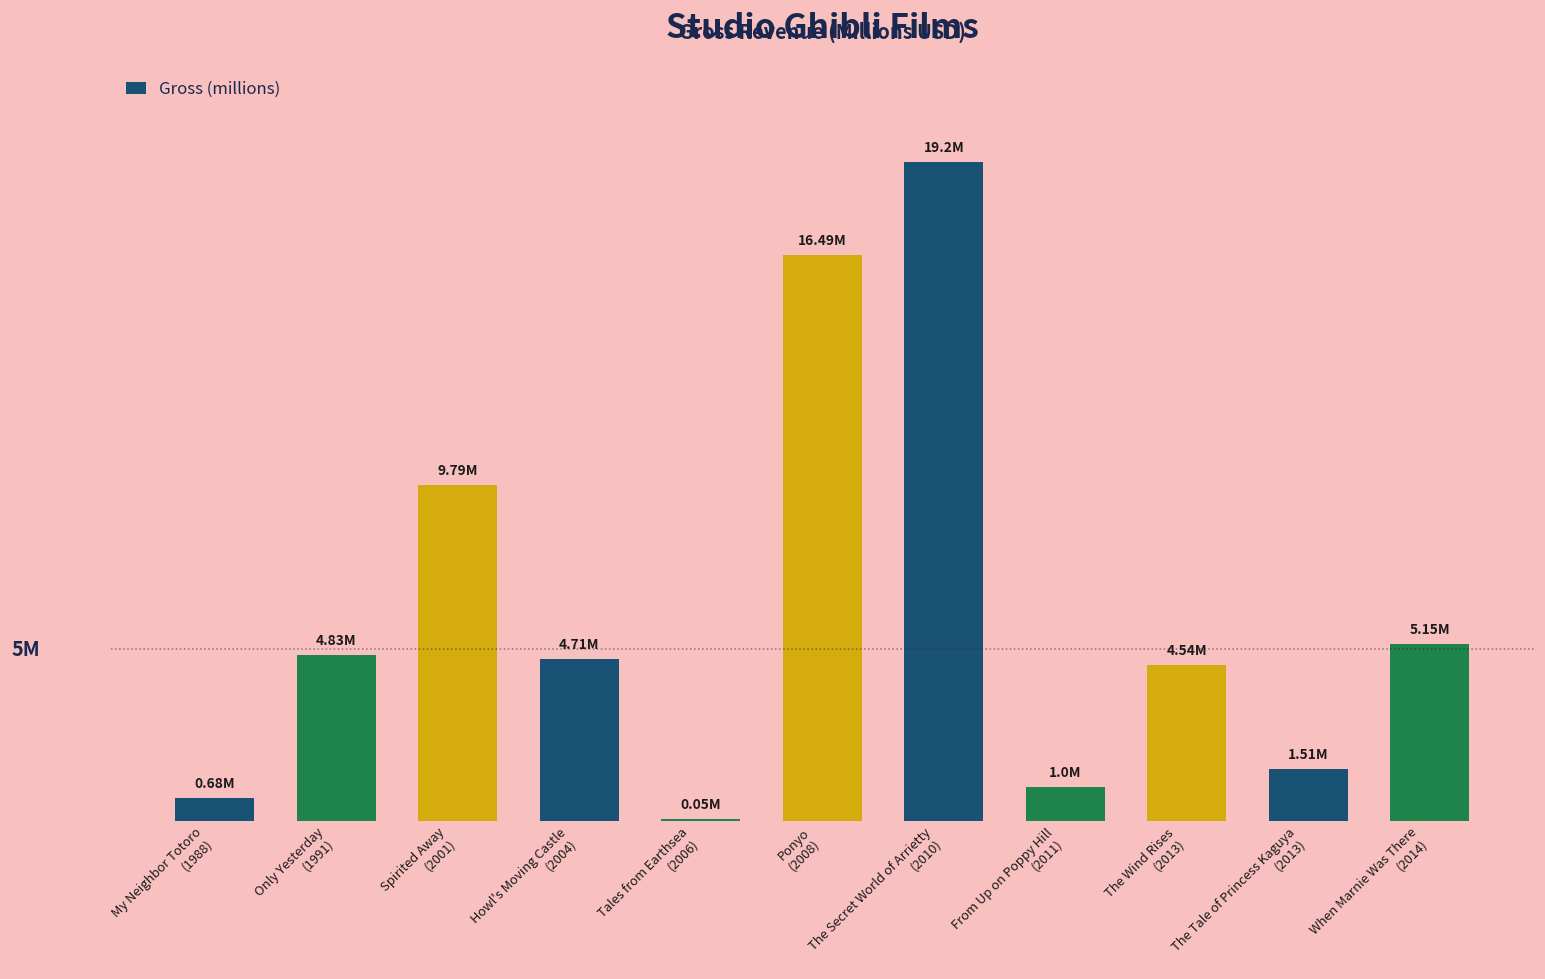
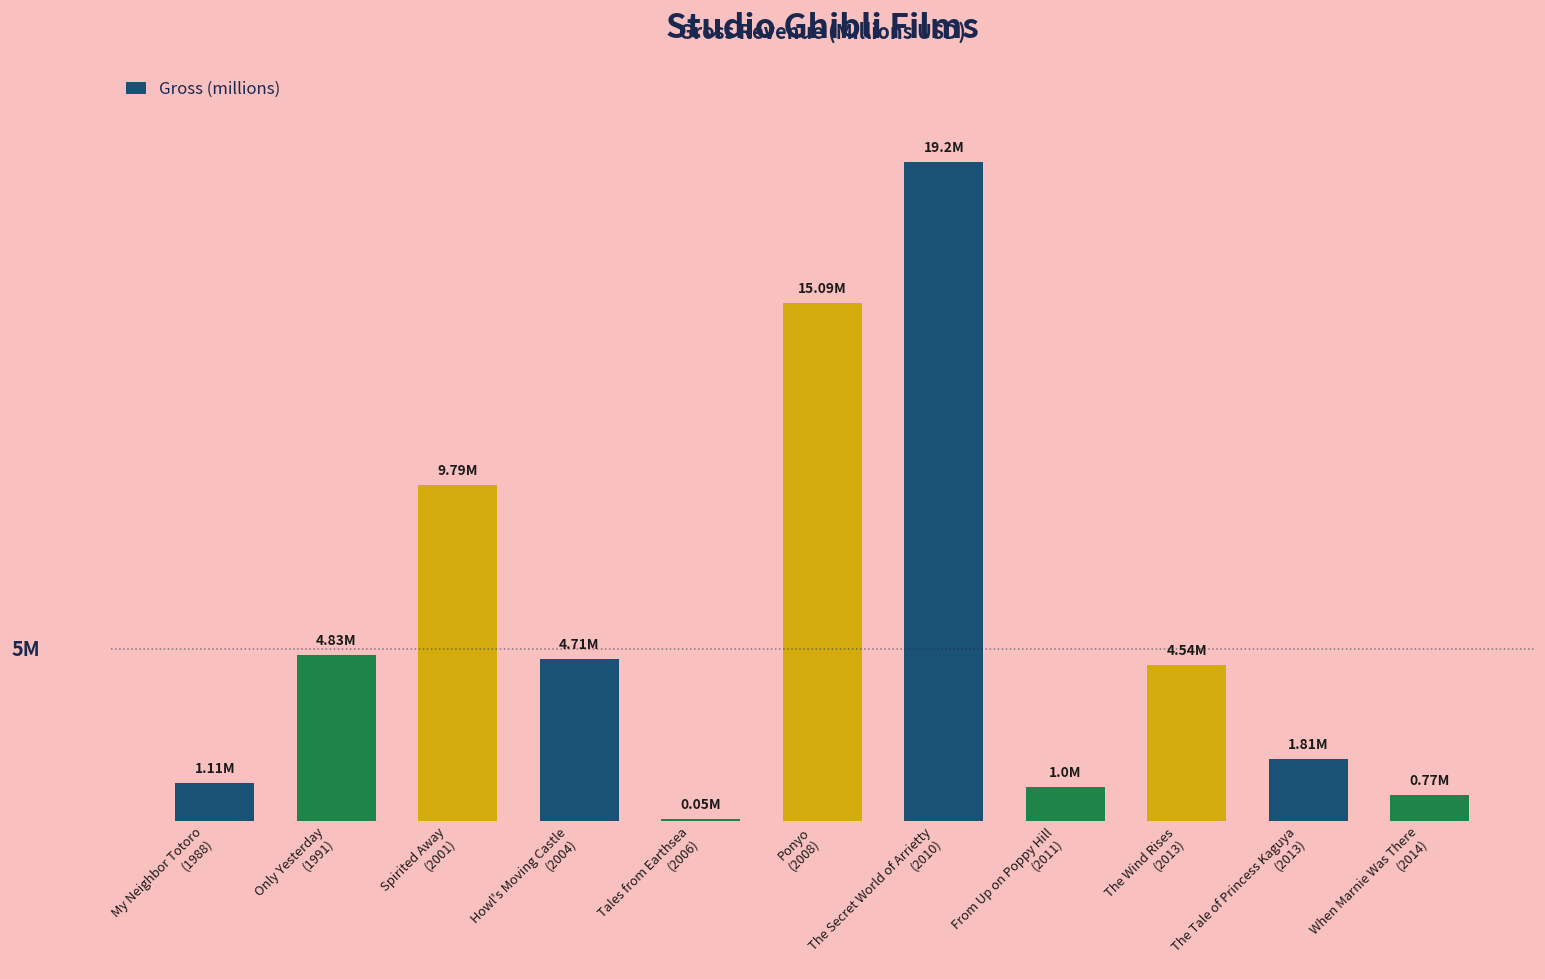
  {
-   "My Neighbor Totoro (1988)": "0.68M",
+   "My Neighbor Totoro (1988)": "1.11M",
    "Only Yesterday (1991)": "4.83M",
    "Spirited Away (2001)": "9.79M",
    "Howl's Moving Castle (2004)": "4.71M",
    "Tales from Earthsea (2006)": "0.05M",
-   "Ponyo (2008)": "16.49M",
+   "Ponyo (2008)": "15.09M",
    "The Secret World of Arrietty (2010)": "19.2M",
    "From Up on Poppy Hill (2011)": "1.0M",
    "The Wind Rises (2013)": "4.54M",
-   "The Tale of Princess Kaguya (2013)": "1.51M",
-   "When Marnie Was There (2014)": "5.15M"
+   "The Tale of Princess Kaguya (2013)": "1.81M",
+   "When Marnie Was There (2014)": "0.77M"
  }
